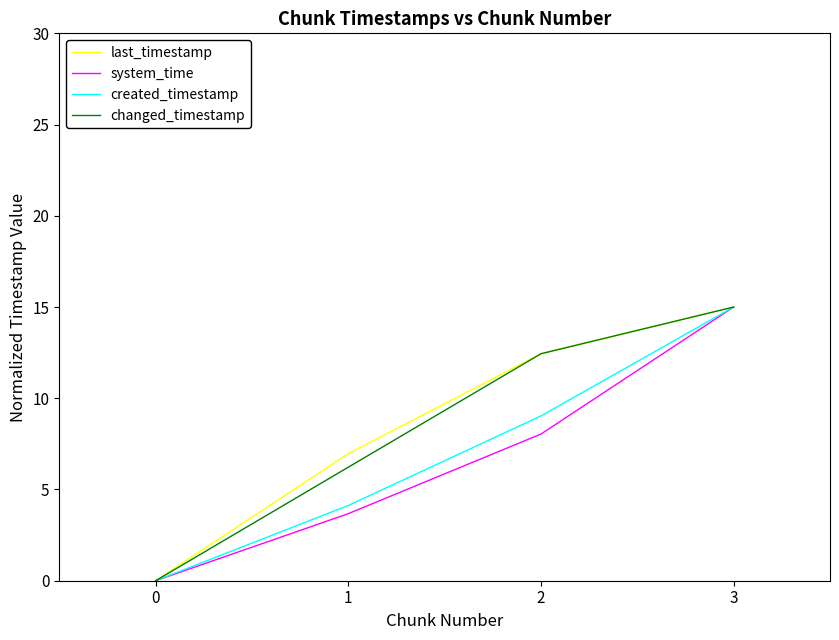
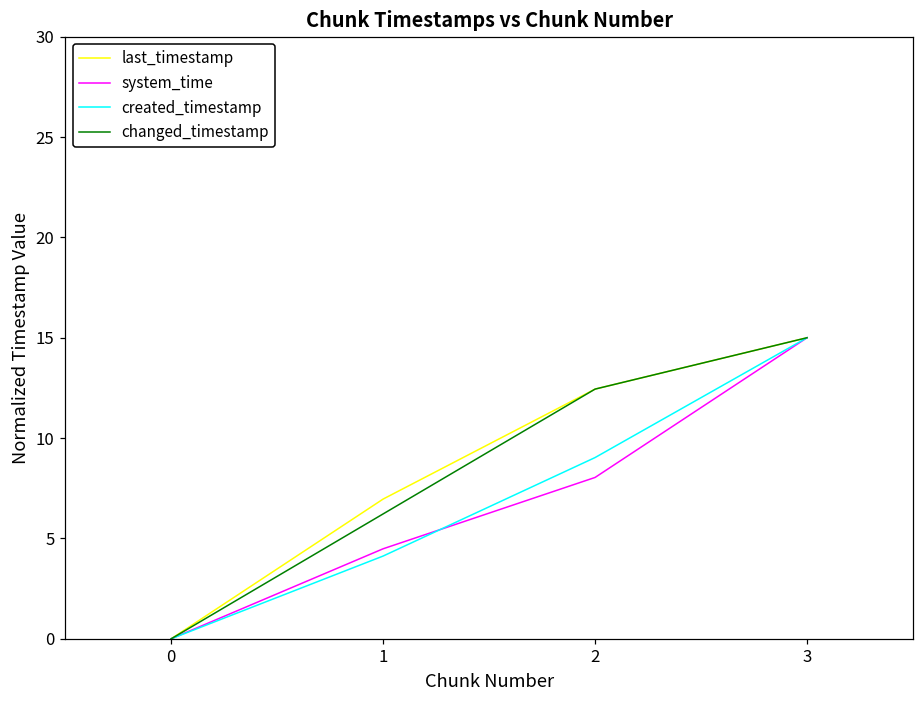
  {
    "last_timestamp": {
      "1": 7.0
    },
    "system_time": {
-     "1": 3.7,
+     "1": 4.5,
      "2": 8.0
    },
    "created_timestamp": {
      "1": 4.1,
      "2": 9.0
    },
    "changed_timestamp": {
      "1": 6.2
    }
  }
